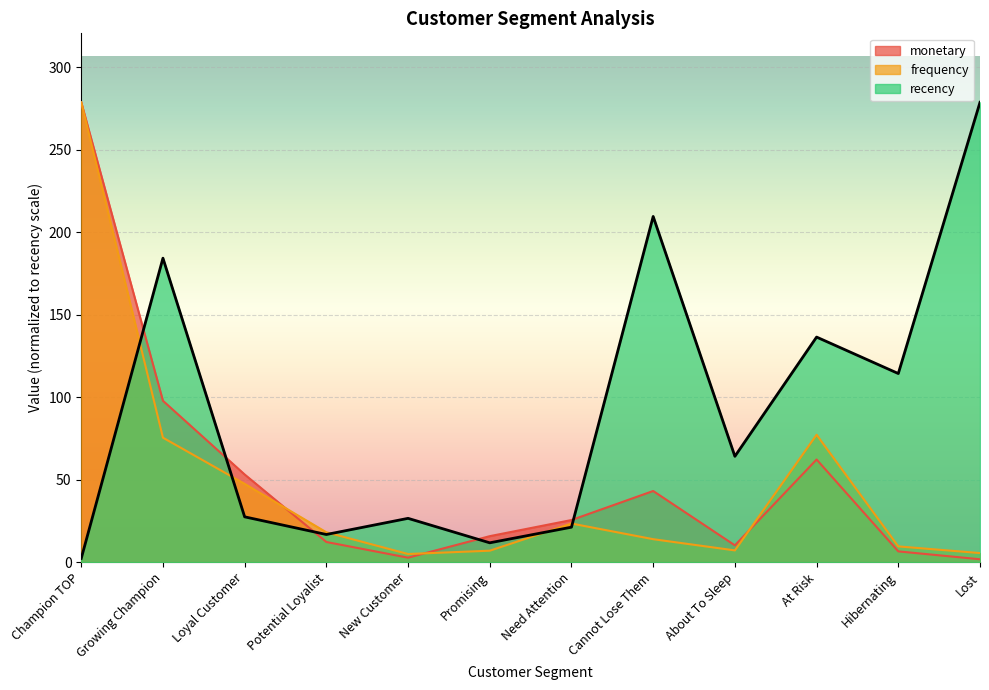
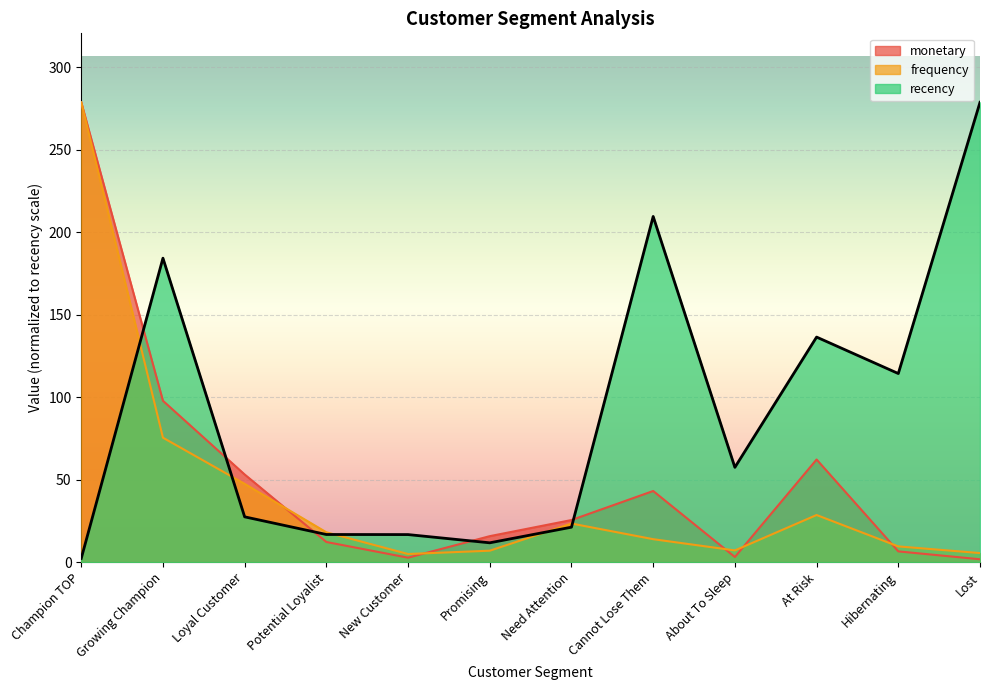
  {
    "monetary": {
      "Growing Champion": 98,
      "Loyal Customer": 53,
      "Potential Loyalist": 12,
      "New Customer": 3,
      "Promising": 16,
      "Need Attention": 26,
      "Cannot Lose Them": 43,
-     "About To Sleep": 10,
+     "About To Sleep": 3,
      "At Risk": 62,
      "Hibernating": 7,
      "Lost": 2
    },
    "frequency": {
      "Growing Champion": 75,
      "Loyal Customer": 47,
      "New Customer": 5,
      "Promising": 7,
      "Need Attention": 23,
      "Cannot Lose Them": 14,
      "About To Sleep": 7,
-     "At Risk": 77,
+     "At Risk": 29,
      "Hibernating": 10,
      "Lost": 6
    },
    "recency": {
      "Champion TOP": 2,
      "Growing Champion": 184,
      "Loyal Customer": 27,
-     "New Customer": 27,
+     "New Customer": 17,
      "Promising": 12,
      "Need Attention": 21,
      "Cannot Lose Them": 210,
-     "About To Sleep": 64,
+     "About To Sleep": 57,
      "At Risk": 136,
      "Hibernating": 114,
      "Lost": 279
    }
  }
